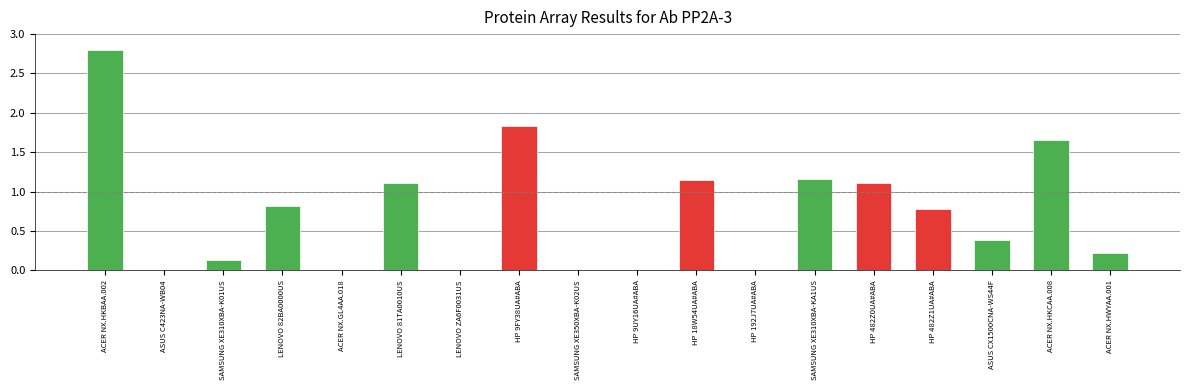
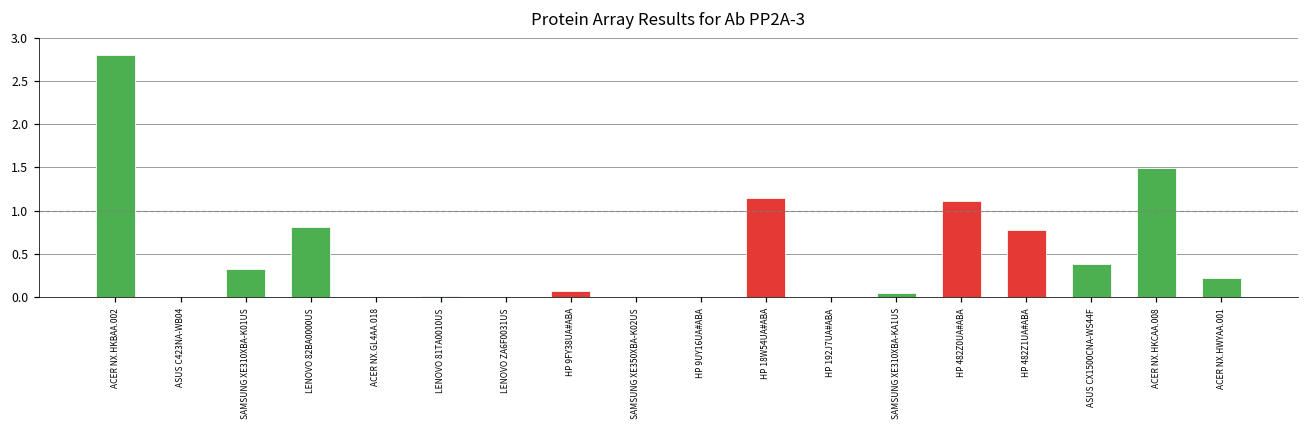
  {
    "ACER NX.HKBAA.002": 2.8,
-   "SAMSUNG XE310XBA-K01US": 0.1,
+   "SAMSUNG XE310XBA-K01US": 0.3,
    "LENOVO 82BA0000US": 0.8,
-   "LENOVO 81TA0010US": 1.1,
-   "HP 9FY38UA#ABA": 1.8,
+   "LENOVO 81TA0010US": 0.0,
+   "HP 9FY38UA#ABA": 0.1,
    "HP 18W54UA#ABA": 1.1,
-   "SAMSUNG XE310XBA-KA1US": 1.2,
+   "SAMSUNG XE310XBA-KA1US": 0.0,
    "HP 482Z0UA#ABA": 1.1,
    "HP 482Z1UA#ABA": 0.8,
    "ASUS CX1500CNA-WS44F": 0.4,
-   "ACER NX.HKCAA.008": 1.7,
+   "ACER NX.HKCAA.008": 1.5,
    "ACER NX.HWYAA.001": 0.2
  }
